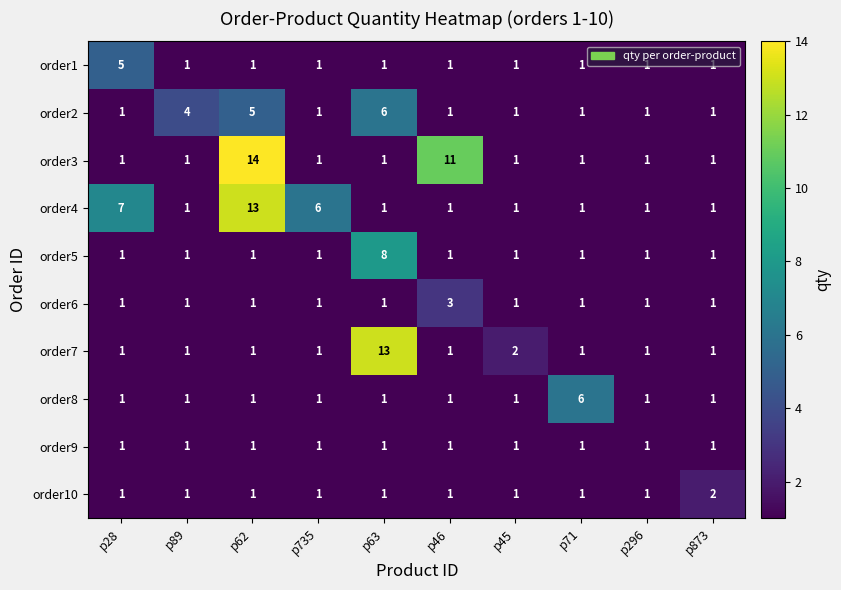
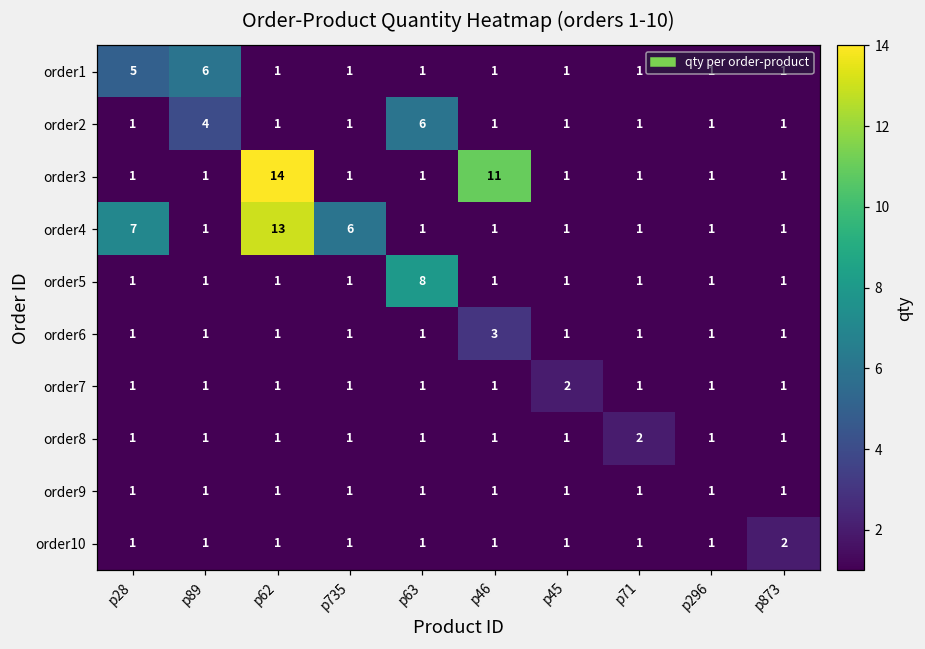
  {
    "order1": {
      "p28": 5,
-     "p89": 1,
+     "p89": 6,
      "p62": 1,
      "p735": 1,
      "p63": 1,
      "p46": 1,
      "p45": 1,
      "p71": 1
    },
    "order2": {
      "p28": 1,
      "p89": 4,
-     "p62": 5,
+     "p62": 1,
      "p735": 1,
      "p63": 6,
      "p46": 1,
      "p45": 1,
      "p71": 1,
      "p296": 1,
      "p873": 1
    },
    "order3": {
      "p28": 1,
      "p89": 1,
      "p62": 14,
      "p735": 1,
      "p63": 1,
      "p46": 11,
      "p45": 1,
      "p71": 1,
      "p296": 1,
      "p873": 1
    },
    "order4": {
      "p28": 7,
      "p89": 1,
      "p62": 13,
      "p735": 6,
      "p63": 1,
      "p46": 1,
      "p45": 1,
      "p71": 1,
      "p296": 1,
      "p873": 1
    },
    "order5": {
      "p28": 1,
      "p89": 1,
      "p62": 1,
      "p735": 1,
      "p63": 8,
      "p46": 1,
      "p45": 1,
      "p71": 1,
      "p296": 1,
      "p873": 1
    },
    "order6": {
      "p28": 1,
      "p89": 1,
      "p62": 1,
      "p735": 1,
      "p63": 1,
      "p46": 3,
      "p45": 1,
      "p71": 1,
      "p296": 1,
      "p873": 1
    },
    "order7": {
      "p28": 1,
      "p89": 1,
      "p62": 1,
      "p735": 1,
-     "p63": 13,
+     "p63": 1,
      "p46": 1,
      "p45": 2,
      "p71": 1,
      "p296": 1,
      "p873": 1
    },
    "order8": {
      "p28": 1,
      "p89": 1,
      "p62": 1,
      "p735": 1,
      "p63": 1,
      "p46": 1,
      "p45": 1,
-     "p71": 6,
+     "p71": 2,
      "p296": 1,
      "p873": 1
    },
    "order9": {
      "p28": 1,
      "p89": 1,
      "p62": 1,
      "p735": 1,
      "p63": 1,
      "p46": 1,
      "p45": 1,
      "p71": 1,
      "p296": 1,
      "p873": 1
    },
    "order10": {
      "p28": 1,
      "p89": 1,
      "p62": 1,
      "p735": 1,
      "p63": 1,
      "p46": 1,
      "p45": 1,
      "p71": 1,
      "p296": 1,
      "p873": 2
    }
  }
